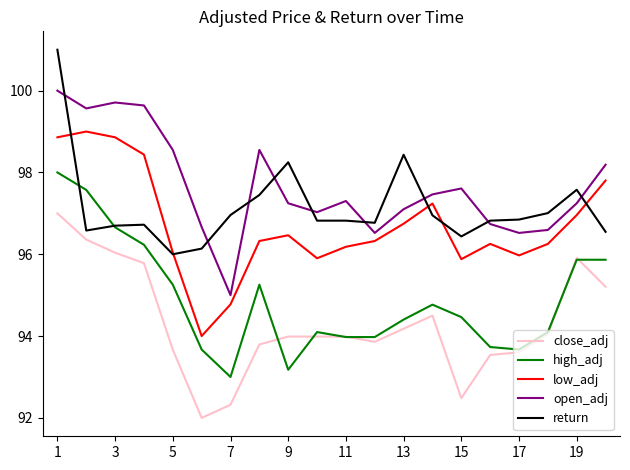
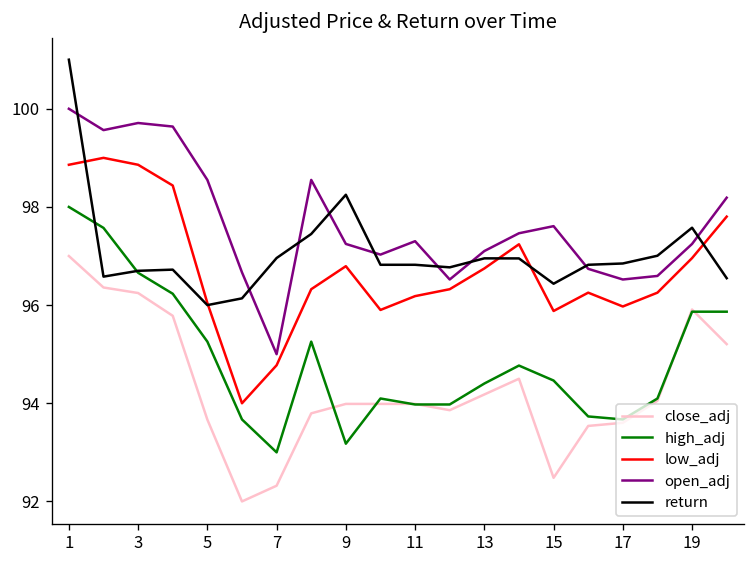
  {
    "close_adj": {
      "1": 97.0,
-     "3": 96.0,
+     "3": 96.2,
      "5": 93.7,
      "7": 92.3,
      "9": 94.0,
      "13": 94.2,
      "15": 92.5
    },
    "high_adj": {
      "1": 98.0,
      "5": 95.3,
      "7": 93.0,
      "9": 93.2,
      "13": 94.4,
      "15": 94.5
    },
    "low_adj": {
      "1": 98.9,
      "3": 98.9,
      "7": 94.8,
-     "9": 96.5,
+     "9": 96.8,
      "11": 96.2,
      "13": 96.7,
      "15": 95.9,
      "17": 96.0,
      "19": 97.0
    },
    "open_adj": {
      "1": 100.0,
      "3": 99.7,
      "5": 98.6,
      "7": 95.0,
      "9": 97.2,
      "11": 97.3,
      "13": 97.1,
      "15": 97.6,
      "17": 96.5,
      "19": 97.2
    },
    "return": {
      "1": 101.0,
      "7": 97.0,
      "9": 98.2,
      "11": 96.8,
-     "13": 98.4,
+     "13": 97.0,
      "15": 96.4,
      "17": 96.8,
      "19": 97.6
    }
  }
